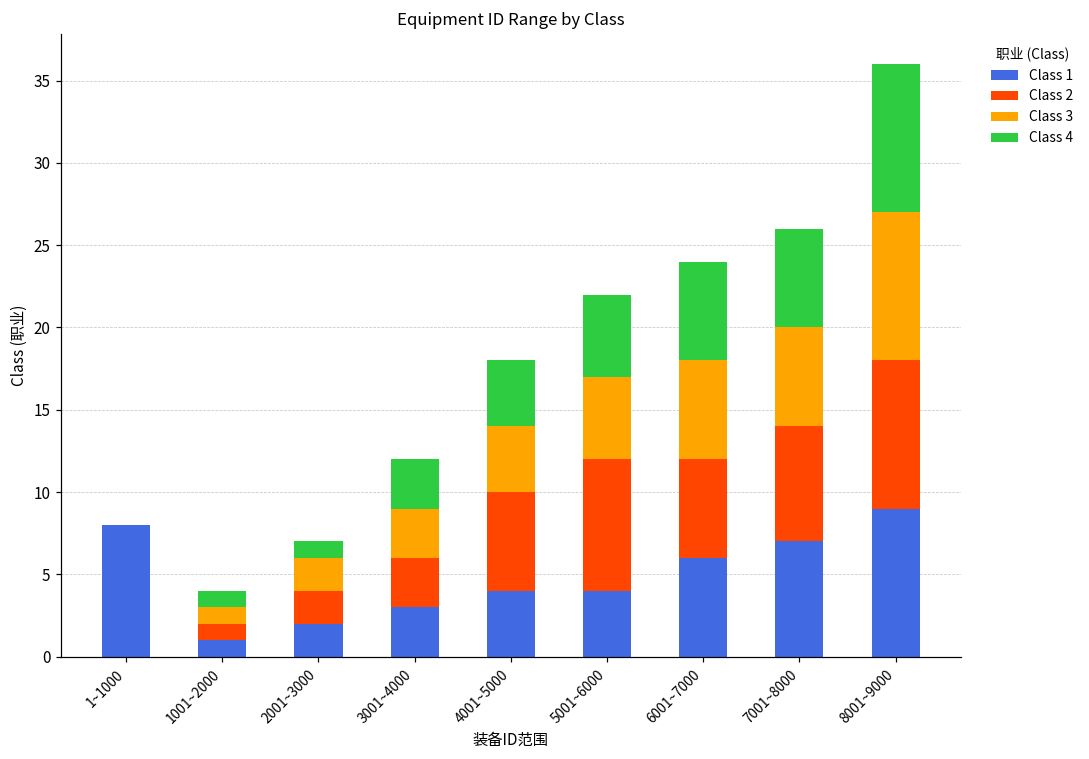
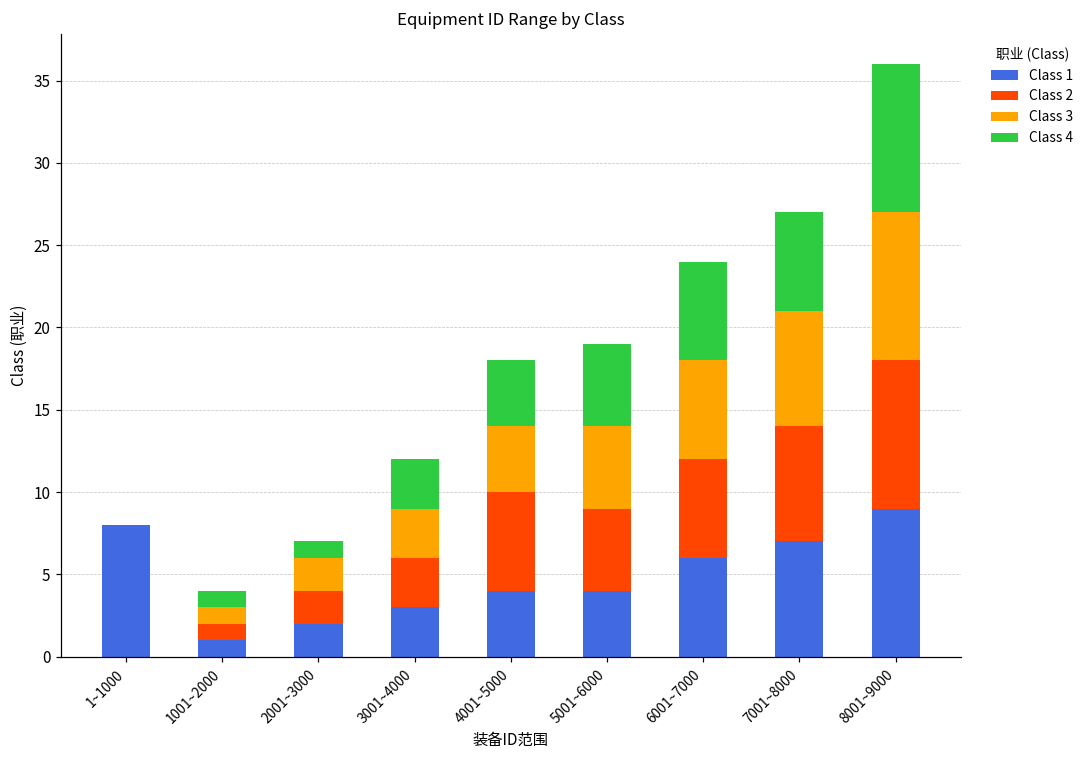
  {
    "Class 1": {
      "1~1000": 8,
      "1001~2000": 1,
      "2001~3000": 2,
      "3001~4000": 3,
      "4001~5000": 4,
      "5001~6000": 4,
      "6001~7000": 6,
      "7001~8000": 7,
      "8001~9000": 9
    },
    "Class 2": {
      "1~1000": 0,
      "1001~2000": 1,
      "2001~3000": 2,
      "3001~4000": 3,
      "4001~5000": 6,
-     "5001~6000": 8,
+     "5001~6000": 5,
      "6001~7000": 6,
      "7001~8000": 7,
      "8001~9000": 9
    },
    "Class 3": {
      "1~1000": 0,
      "1001~2000": 1,
      "2001~3000": 2,
      "3001~4000": 3,
      "4001~5000": 4,
      "5001~6000": 5,
      "6001~7000": 6,
-     "7001~8000": 6,
+     "7001~8000": 7,
      "8001~9000": 9
    },
    "Class 4": {
      "1~1000": 0,
      "1001~2000": 1,
      "2001~3000": 1,
      "3001~4000": 3,
      "4001~5000": 4,
      "5001~6000": 5,
      "6001~7000": 6,
      "7001~8000": 6,
      "8001~9000": 9
    }
  }
